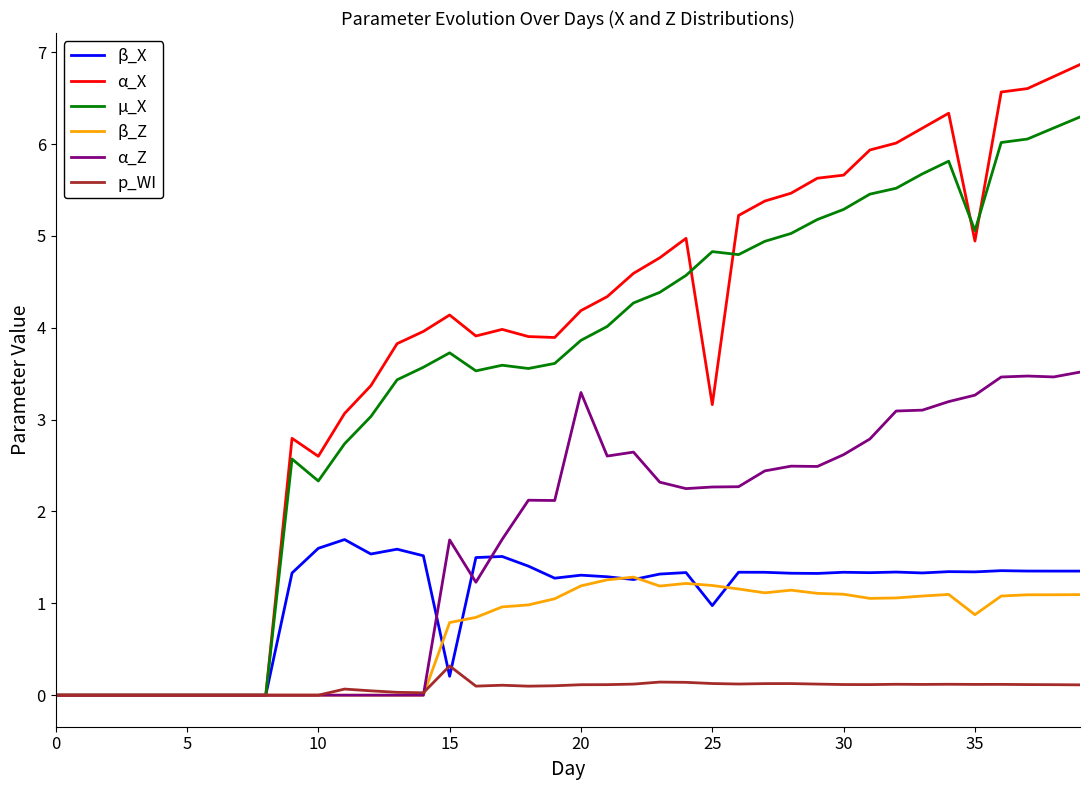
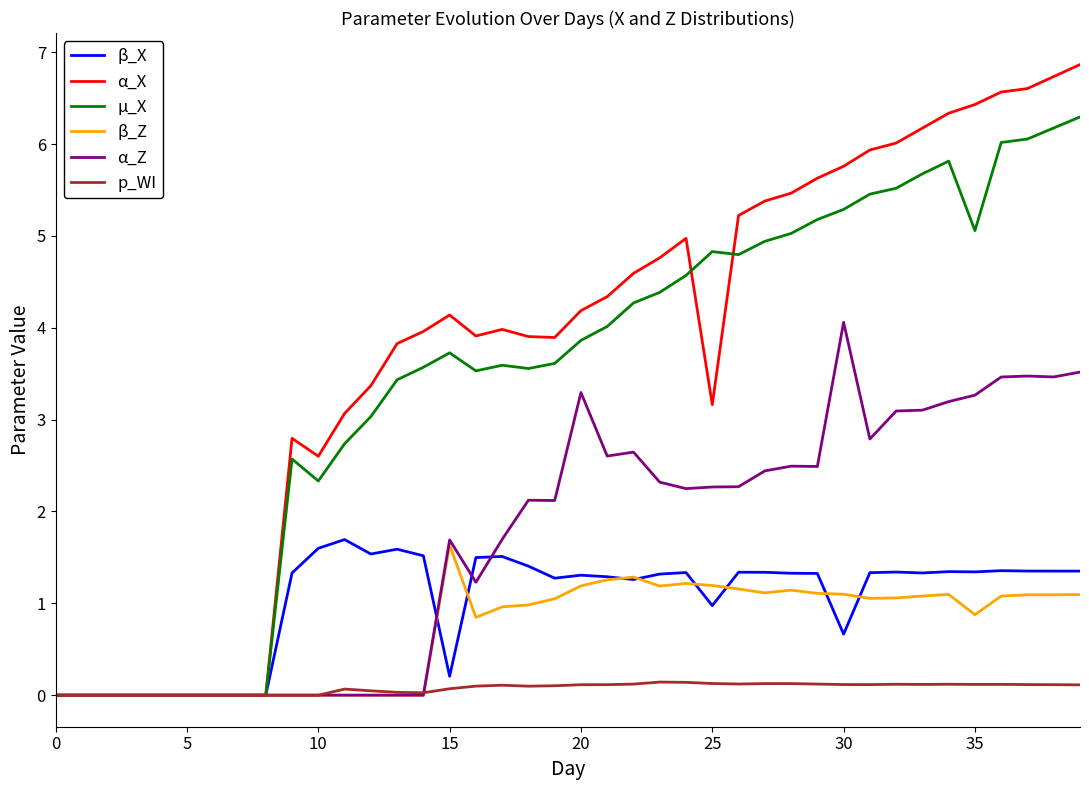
  {
    "β_X": {
      "10": 1.6,
      "15": 0.2,
      "20": 1.3,
      "25": 1.0,
-     "30": 1.3,
+     "30": 0.7,
      "35": 1.3
    },
    "α_X": {
      "10": 2.6,
      "15": 4.1,
      "20": 4.2,
      "25": 3.2,
-     "30": 5.7,
-     "35": 4.9
+     "30": 5.8,
+     "35": 6.4
    },
    "µ_X": {
      "10": 2.3,
      "15": 3.7,
      "20": 3.9,
      "25": 4.8,
      "30": 5.3,
      "35": 5.1
    },
    "β_Z": {
-     "15": 0.8,
+     "15": 1.6,
      "20": 1.2,
      "25": 1.2,
      "30": 1.1,
      "35": 0.9
    },
    "α_Z": {
      "15": 1.7,
      "20": 3.3,
      "25": 2.3,
-     "30": 2.6,
+     "30": 4.1,
      "35": 3.3
    },
    "p_WI": {
-     "15": 0.3,
+     "15": 0.1,
      "20": 0.1,
      "25": 0.1,
      "30": 0.1,
      "35": 0.1
    }
  }
